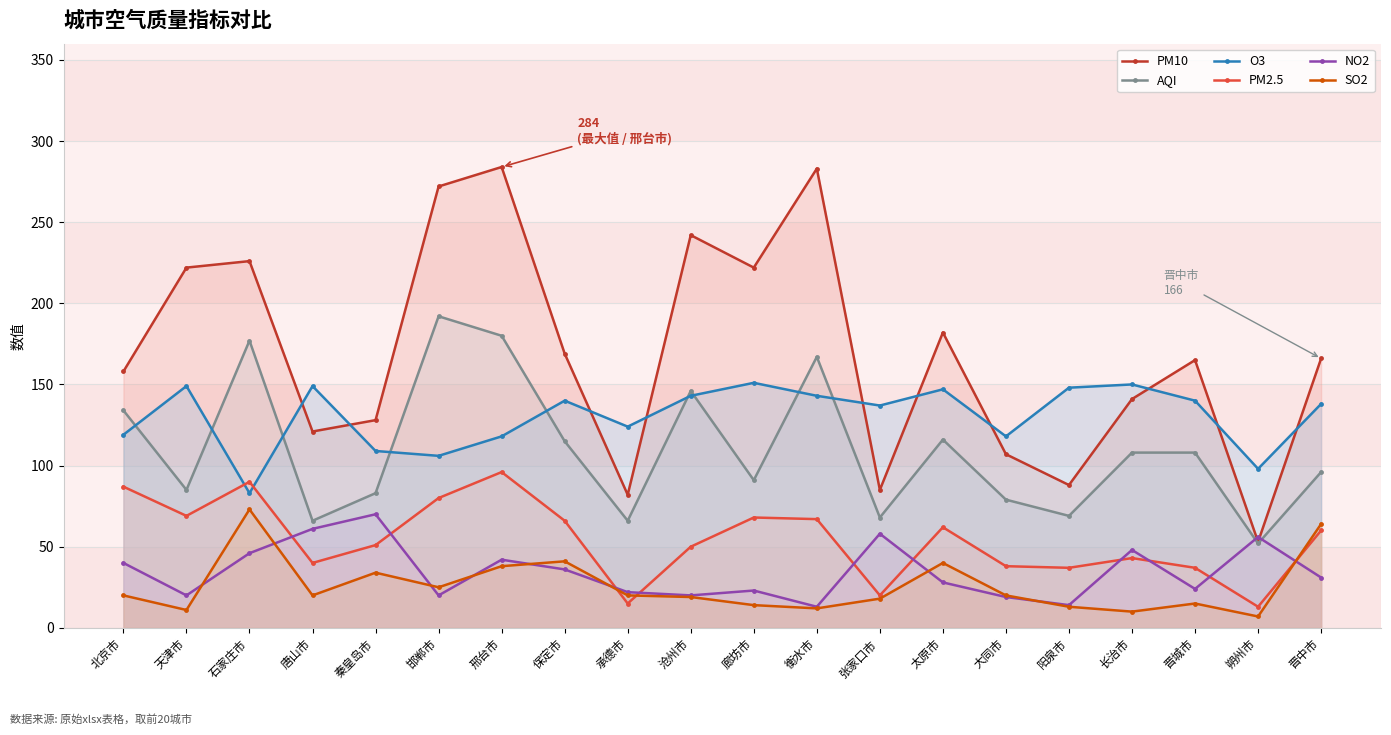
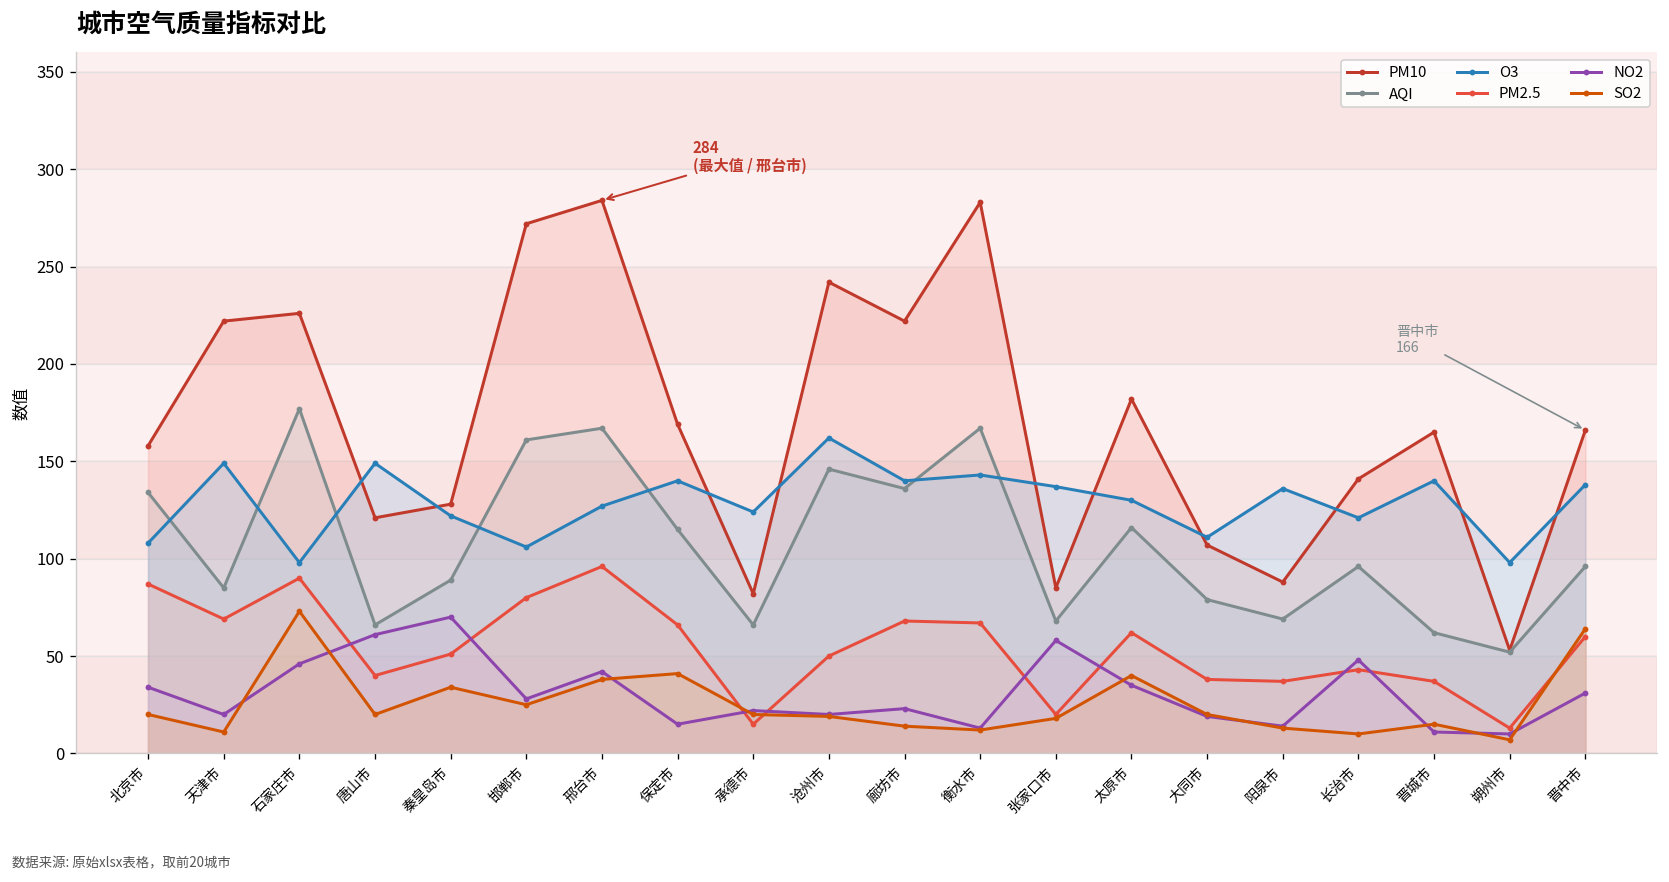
  {
    "AQI": {
      "北京市": 134,
      "天津市": 85,
      "石家庄市": 177,
      "唐山市": 66,
-     "秦皇岛市": 83,
-     "邯郸市": 192,
-     "邢台市": 180,
+     "秦皇岛市": 89,
+     "邯郸市": 161,
+     "邢台市": 167,
      "保定市": 115,
      "承德市": 66,
      "沧州市": 146,
-     "廊坊市": 91,
+     "廊坊市": 136,
      "衡水市": 167,
      "张家口市": 68,
      "太原市": 116,
      "大同市": 79,
      "阳泉市": 69,
-     "长治市": 108,
-     "晋城市": 108,
+     "长治市": 96,
+     "晋城市": 62,
      "晋中市": 96
    },
    "O3": {
-     "北京市": 119,
+     "北京市": 108,
      "天津市": 149,
-     "石家庄市": 83,
+     "石家庄市": 98,
      "唐山市": 149,
-     "秦皇岛市": 109,
+     "秦皇岛市": 122,
      "邯郸市": 106,
-     "邢台市": 118,
+     "邢台市": 127,
      "保定市": 140,
      "承德市": 124,
-     "沧州市": 143,
-     "廊坊市": 151,
+     "沧州市": 162,
+     "廊坊市": 140,
      "衡水市": 143,
      "张家口市": 137,
-     "太原市": 147,
-     "大同市": 118,
-     "阳泉市": 148,
-     "长治市": 150,
+     "太原市": 130,
+     "大同市": 111,
+     "阳泉市": 136,
+     "长治市": 121,
      "晋城市": 140,
      "朔州市": 98,
      "晋中市": 138
    },
    "NO2": {
-     "北京市": 40,
+     "北京市": 34,
      "天津市": 20,
      "石家庄市": 46,
      "唐山市": 61,
      "秦皇岛市": 70,
-     "邯郸市": 20,
+     "邯郸市": 28,
      "邢台市": 42,
-     "保定市": 36,
+     "保定市": 15,
      "承德市": 22,
      "廊坊市": 23,
      "张家口市": 58,
-     "太原市": 28,
+     "太原市": 35,
      "长治市": 48,
-     "晋城市": 24,
-     "朔州市": 56,
+     "晋城市": 11,
+     "朔州市": 10,
      "晋中市": 31
    }
  }
